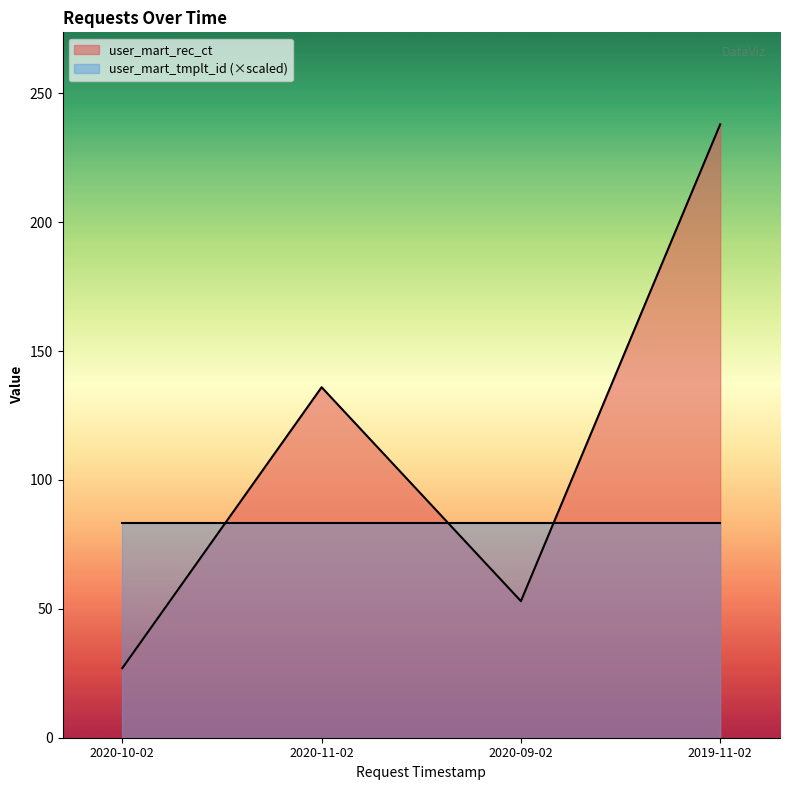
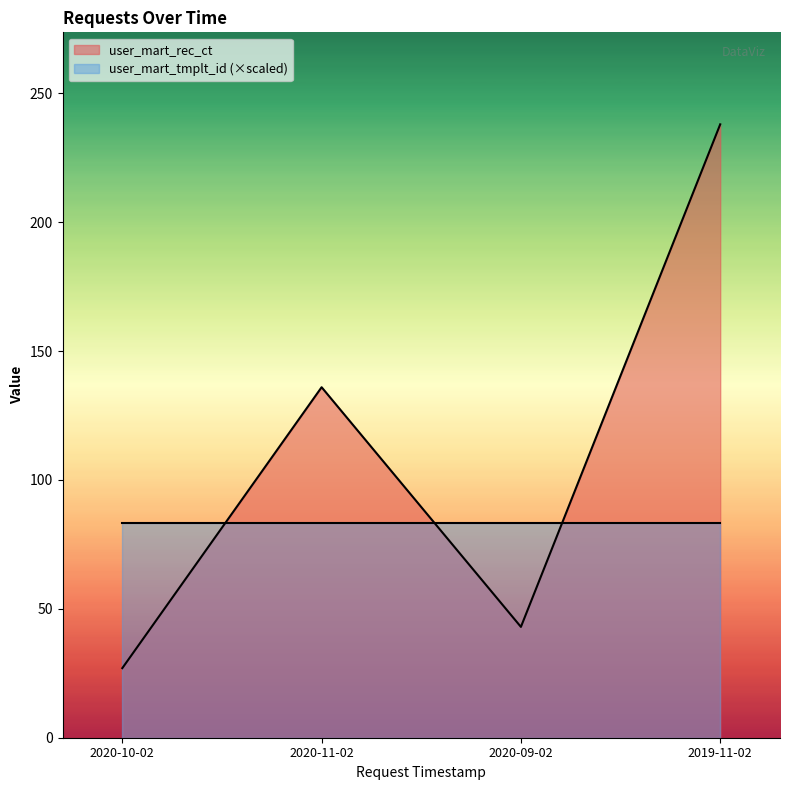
  {
    "user_mart_rec_ct": {
      "2020-10-02": 27,
      "2020-11-02": 136,
-     "2020-09-02": 53,
+     "2020-09-02": 43,
      "2019-11-02": 238
    },
    "user_mart_tmplt_id (×scaled)": {
      "2020-10-02": 83,
      "2020-11-02": 83,
      "2020-09-02": 83,
      "2019-11-02": 83
    }
  }
